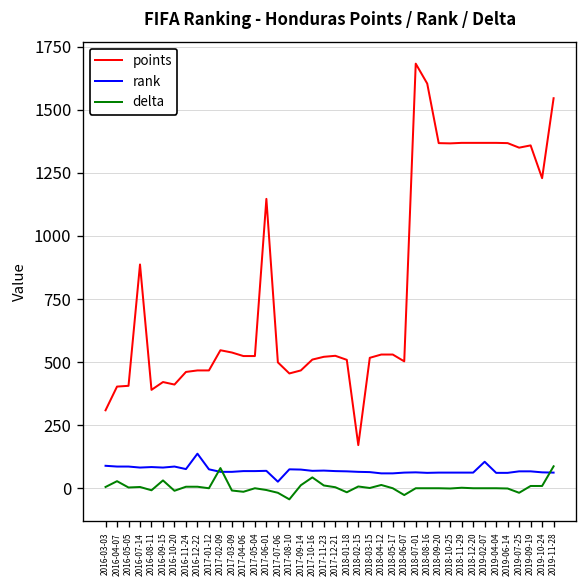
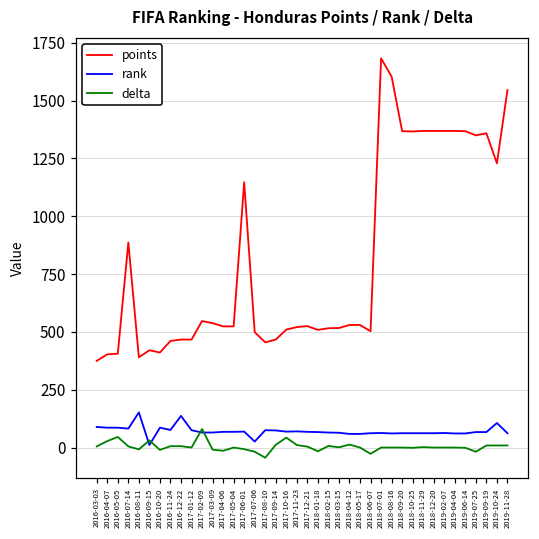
  {
    "points": {
-     "2016-03-03": 310,
+     "2016-03-03": 380,
      "2016-04-07": 400,
      "2016-05-05": 410,
      "2016-07-14": 890,
      "2016-08-11": 390,
      "2016-09-15": 420,
      "2016-10-20": 410,
      "2016-11-24": 460,
      "2016-12-22": 470,
      "2017-01-12": 470,
      "2017-02-09": 550,
      "2017-03-09": 540,
      "2017-04-06": 520,
      "2017-05-04": 520,
      "2017-06-01": 1150,
      "2017-07-06": 500,
      "2017-08-10": 460,
      "2017-09-14": 470,
      "2017-10-16": 510,
      "2017-11-23": 520,
      "2017-12-21": 530,
      "2018-01-18": 510,
-     "2018-02-15": 170,
+     "2018-02-15": 520,
      "2018-03-15": 520,
      "2018-04-12": 530,
      "2018-05-17": 530,
      "2018-06-07": 500,
      "2018-07-01": 1680,
      "2018-08-16": 1600,
      "2018-09-20": 1370,
      "2018-10-25": 1370,
      "2018-11-29": 1370,
      "2018-12-20": 1370,
      "2019-02-07": 1370,
      "2019-04-04": 1370,
      "2019-06-14": 1370,
      "2019-07-25": 1350,
      "2019-09-19": 1360,
      "2019-10-24": 1230,
      "2019-11-28": 1550
    },
    "rank": {
      "2016-03-03": 90,
      "2016-04-07": 90,
      "2016-05-05": 90,
      "2016-07-14": 80,
-     "2016-08-11": 80,
-     "2016-09-15": 80,
+     "2016-08-11": 150,
+     "2016-09-15": 10,
      "2016-10-20": 90,
      "2016-11-24": 80,
      "2016-12-22": 140,
      "2017-01-12": 80,
      "2017-02-09": 70,
      "2017-03-09": 70,
      "2017-04-06": 70,
      "2017-05-04": 70,
      "2017-06-01": 70,
      "2017-07-06": 30,
      "2017-08-10": 80,
      "2017-09-14": 70,
      "2017-10-16": 70,
      "2017-11-23": 70,
      "2017-12-21": 70,
      "2018-01-18": 70,
      "2018-02-15": 70,
      "2018-03-15": 60,
      "2018-04-12": 60,
      "2018-05-17": 60,
      "2018-06-07": 60,
      "2018-07-01": 60,
      "2018-08-16": 60,
      "2018-09-20": 60,
      "2018-10-25": 60,
      "2018-11-29": 60,
      "2018-12-20": 60,
-     "2019-02-07": 110,
+     "2019-02-07": 60,
      "2019-04-04": 60,
      "2019-06-14": 60,
      "2019-07-25": 70,
      "2019-09-19": 70,
-     "2019-10-24": 60,
+     "2019-10-24": 110,
      "2019-11-28": 60
    },
    "delta": {
      "2016-03-03": 10,
      "2016-04-07": 30,
-     "2016-05-05": 0,
+     "2016-05-05": 50,
      "2016-07-14": 10,
      "2016-08-11": -10,
      "2016-09-15": 30,
      "2016-10-20": -10,
      "2016-11-24": 10,
      "2016-12-22": 10,
      "2017-01-12": 0,
      "2017-02-09": 80,
      "2017-03-09": -10,
      "2017-04-06": -10,
      "2017-05-04": 0,
      "2017-06-01": -10,
      "2017-07-06": -20,
      "2017-08-10": -40,
      "2017-09-14": 10,
      "2017-10-16": 40,
      "2017-11-23": 10,
      "2017-12-21": 0,
      "2018-01-18": -20,
      "2018-02-15": 10,
      "2018-03-15": 0,
      "2018-04-12": 10,
      "2018-05-17": 0,
      "2018-06-07": -30,
      "2018-07-01": 0,
      "2018-08-16": 0,
      "2018-09-20": 0,
      "2018-10-25": 0,
      "2018-11-29": 0,
      "2018-12-20": 0,
      "2019-02-07": 0,
      "2019-04-04": 0,
      "2019-06-14": 0,
      "2019-07-25": -20,
      "2019-09-19": 10,
      "2019-10-24": 10,
-     "2019-11-28": 90
+     "2019-11-28": 10
    }
  }
